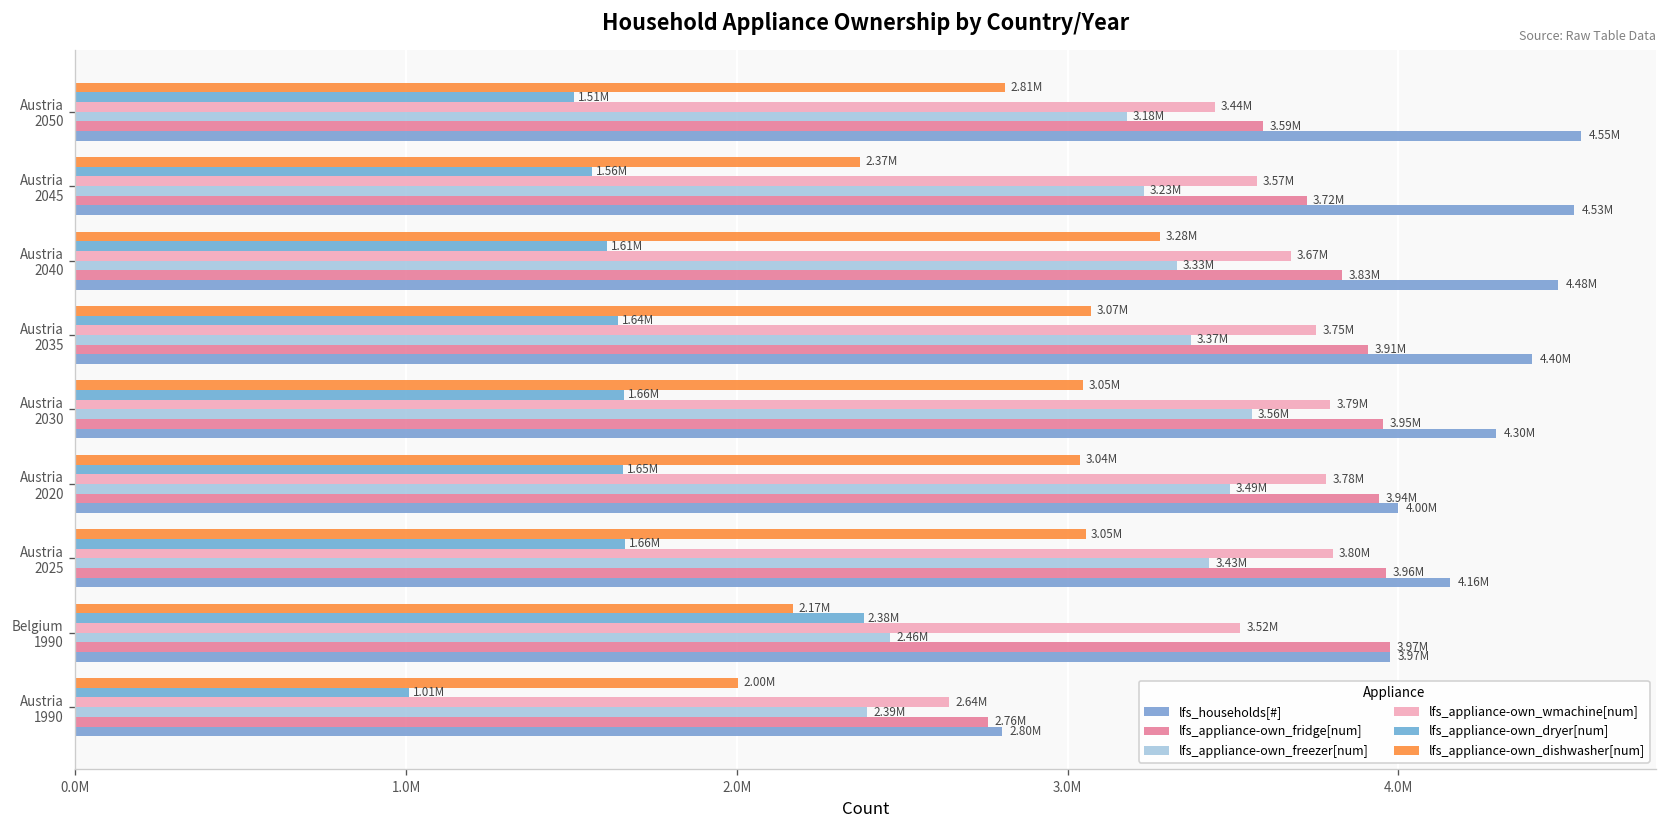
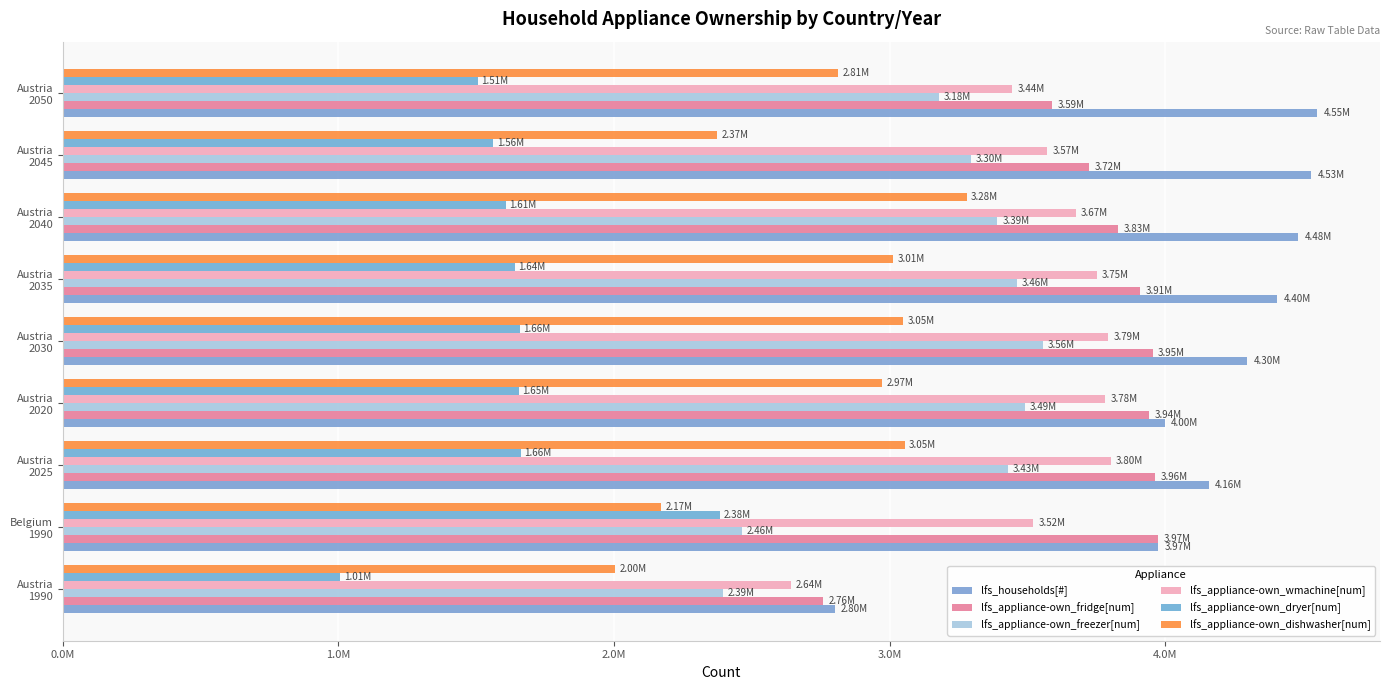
  {
    "lfs_appliance-own_freezer[num]": {
      "Austria 2050": "3.18M",
-     "Austria 2045": "3.23M",
-     "Austria 2040": "3.33M",
-     "Austria 2035": "3.37M",
+     "Austria 2045": "3.30M",
+     "Austria 2040": "3.39M",
+     "Austria 2035": "3.46M",
      "Austria 2030": "3.56M",
      "Austria 2020": "3.49M",
      "Austria 2025": "3.43M",
      "Belgium 1990": "2.46M",
      "Austria 1990": "2.39M"
    },
    "lfs_appliance-own_dishwasher[num]": {
      "Austria 2050": "2.81M",
      "Austria 2045": "2.37M",
      "Austria 2040": "3.28M",
-     "Austria 2035": "3.07M",
+     "Austria 2035": "3.01M",
      "Austria 2030": "3.05M",
-     "Austria 2020": "3.04M",
+     "Austria 2020": "2.97M",
      "Austria 2025": "3.05M",
      "Belgium 1990": "2.17M",
      "Austria 1990": "2.00M"
    }
  }
